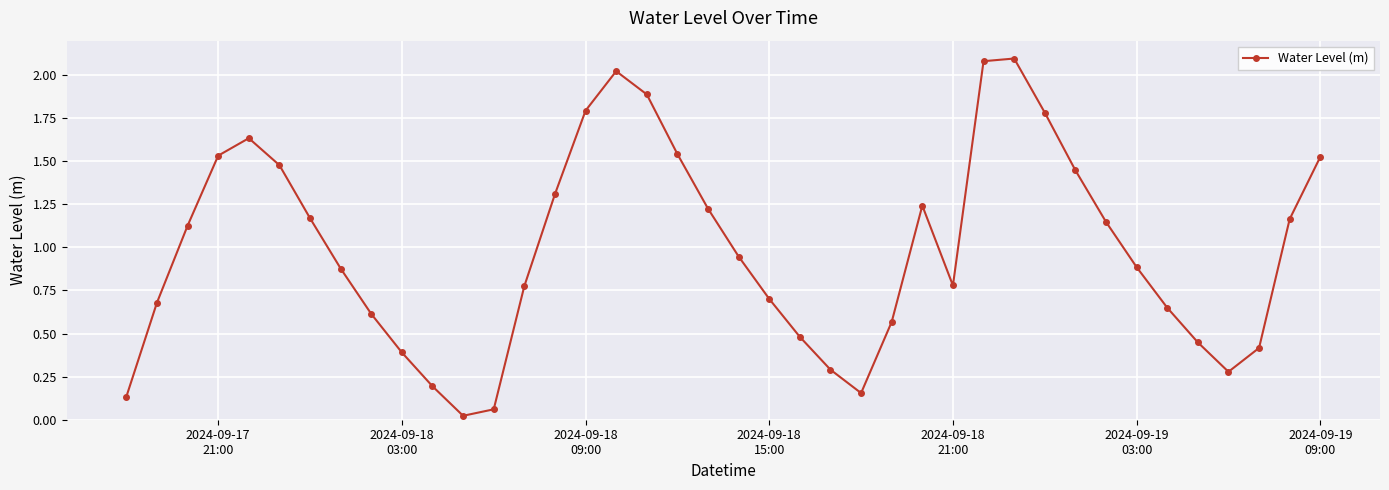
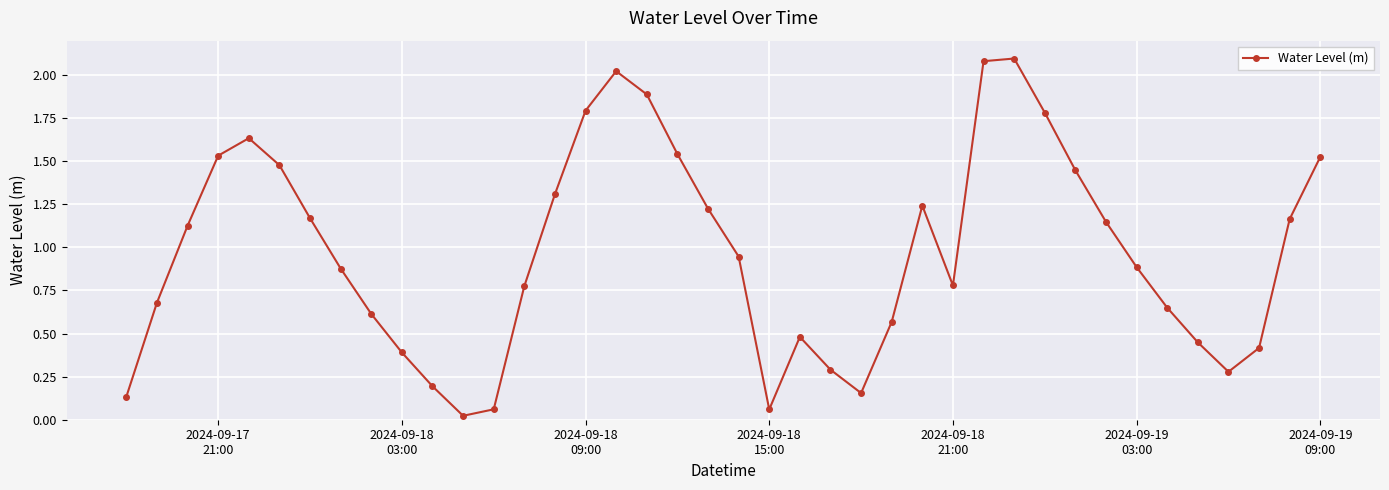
  {
    "2024-09-17 21:00": 1.53,
    "2024-09-18 03:00": 0.39,
    "2024-09-18 09:00": 1.79,
-   "2024-09-18 15:00": 0.70,
+   "2024-09-18 15:00": 0.06,
    "2024-09-18 21:00": 0.78,
    "2024-09-19 03:00": 0.89,
    "2024-09-19 09:00": 1.53
  }
